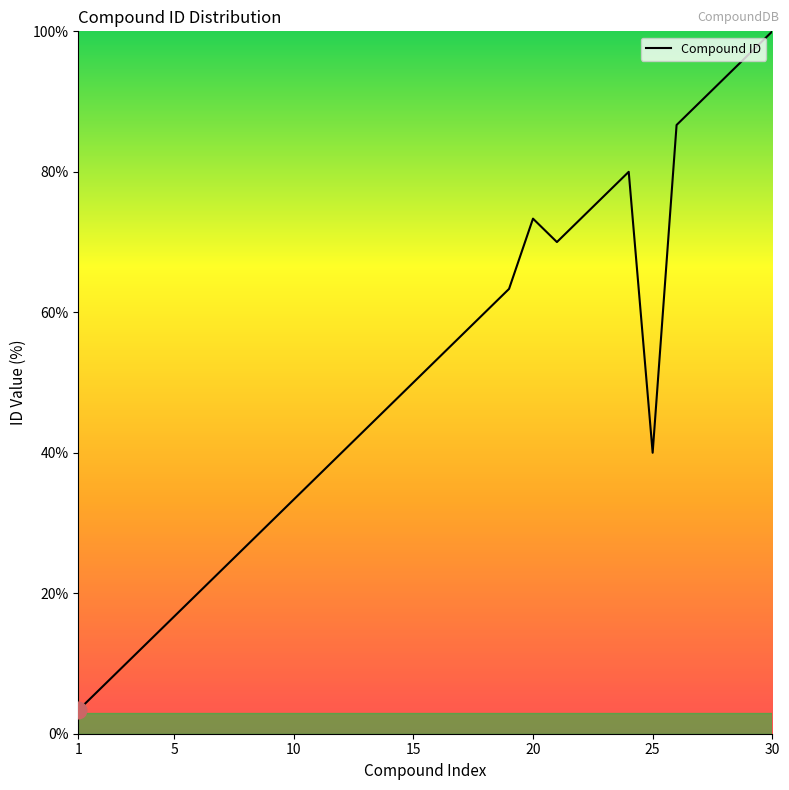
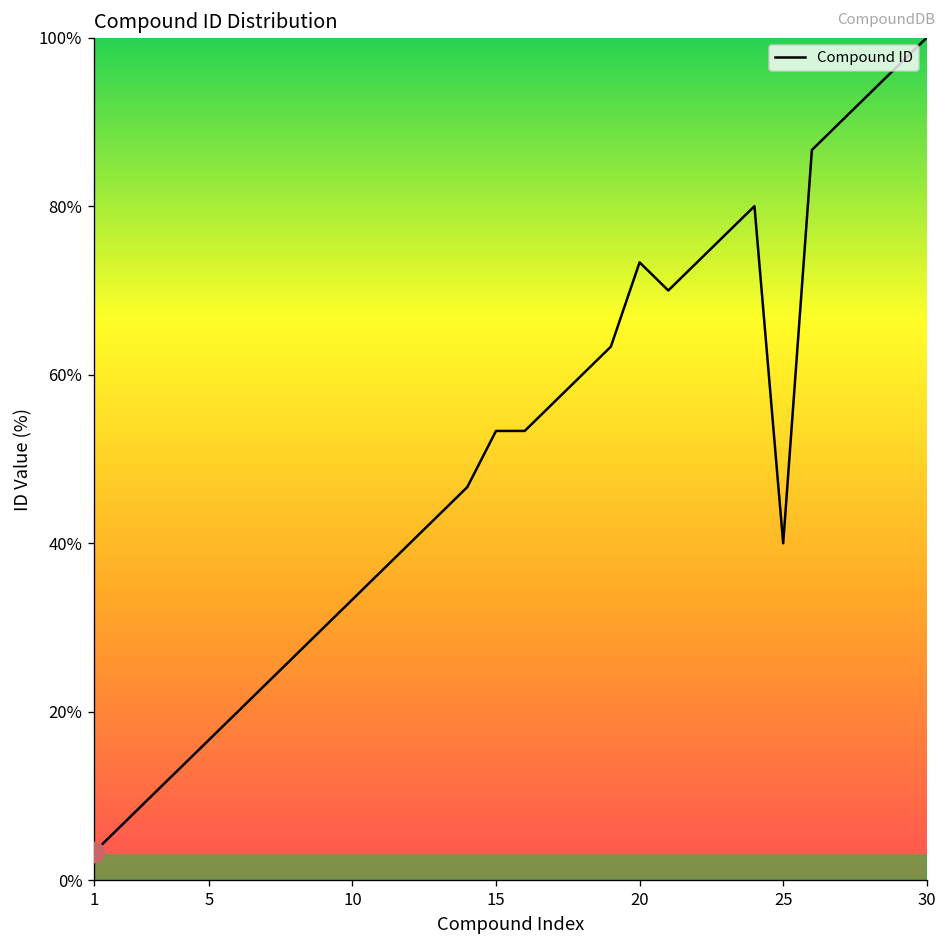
  {
    "Compound ID": {
      "5": "17%",
      "10": "33%",
-     "15": "50%",
+     "15": "53%",
      "20": "73%",
      "25": "40%",
      "30": "100%"
    }
  }
